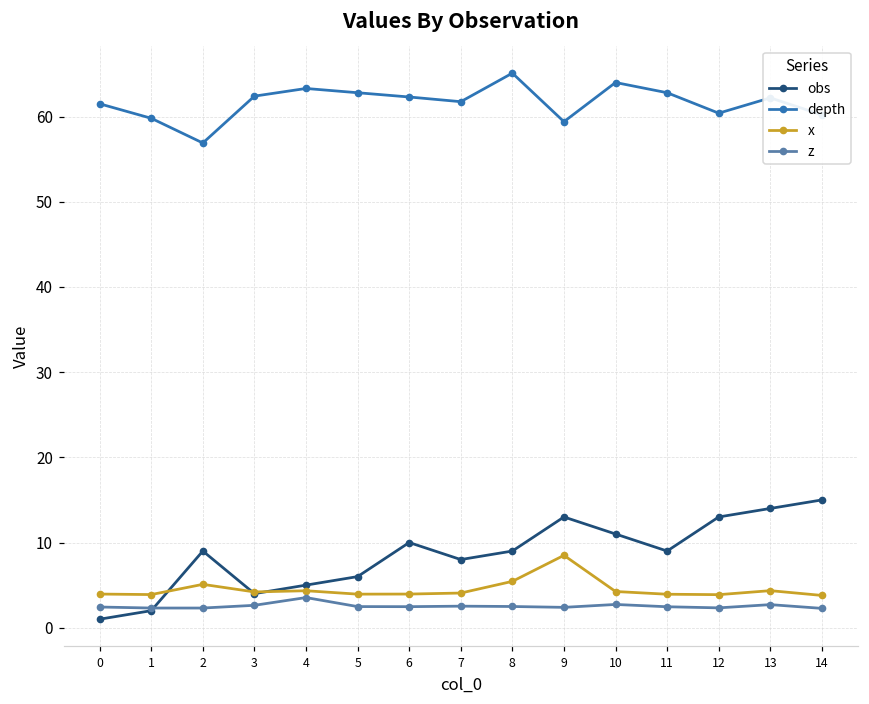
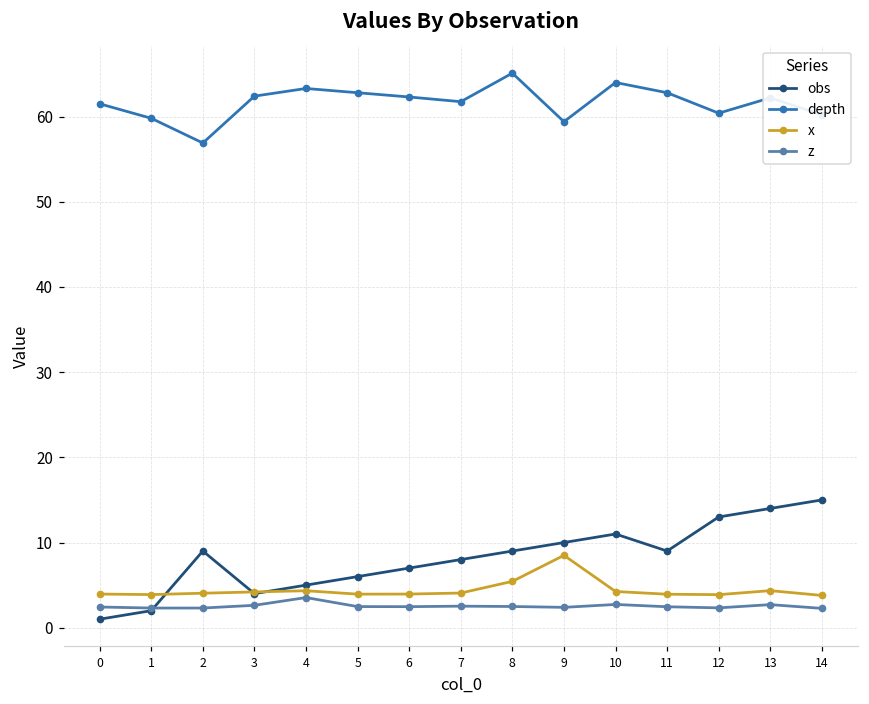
  {
    "obs": {
      "0": 1,
      "2": 9,
      "4": 5,
      "5": 6,
-     "6": 10,
+     "6": 7,
      "7": 8,
      "8": 9,
-     "9": 13,
+     "9": 10,
      "10": 11,
      "11": 9,
      "12": 13,
      "13": 14,
      "14": 15
    },
    "x": {
      "0": 4,
      "1": 4,
-     "2": 5,
+     "2": 4,
      "4": 4,
      "5": 4,
      "6": 4,
      "7": 4,
      "8": 5,
      "9": 8,
      "10": 4,
      "11": 4,
      "12": 4,
      "13": 4,
      "14": 4
    }
  }
